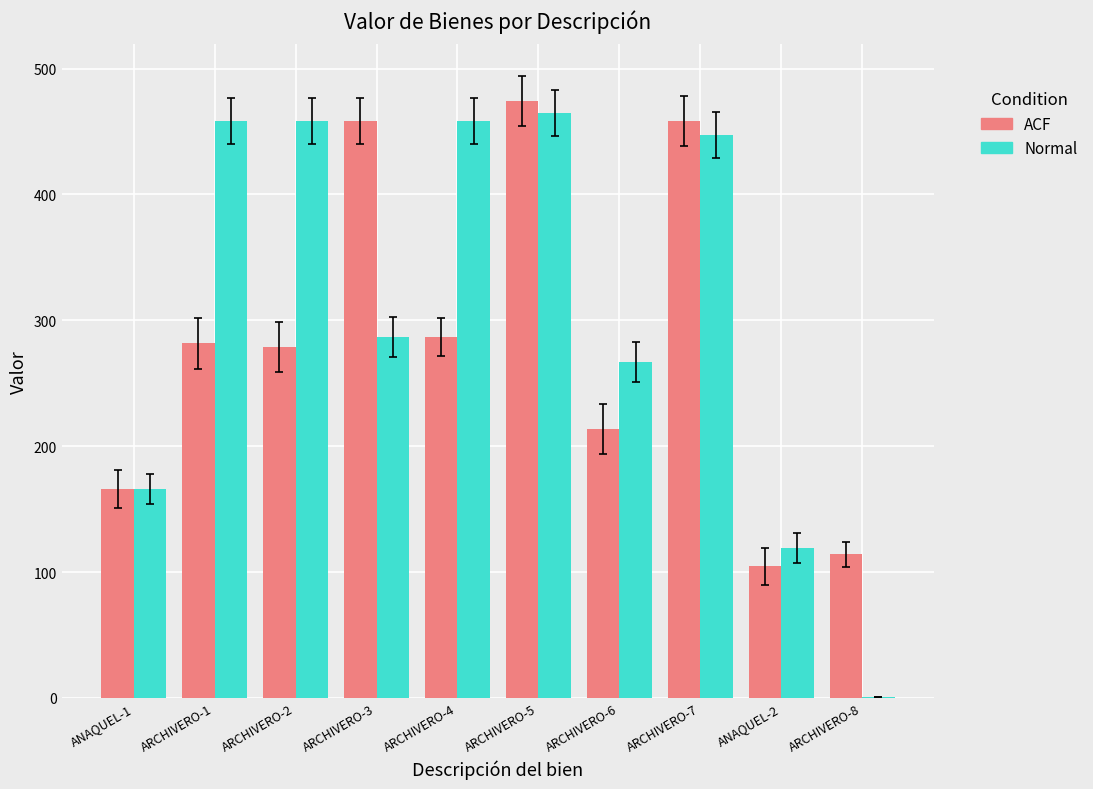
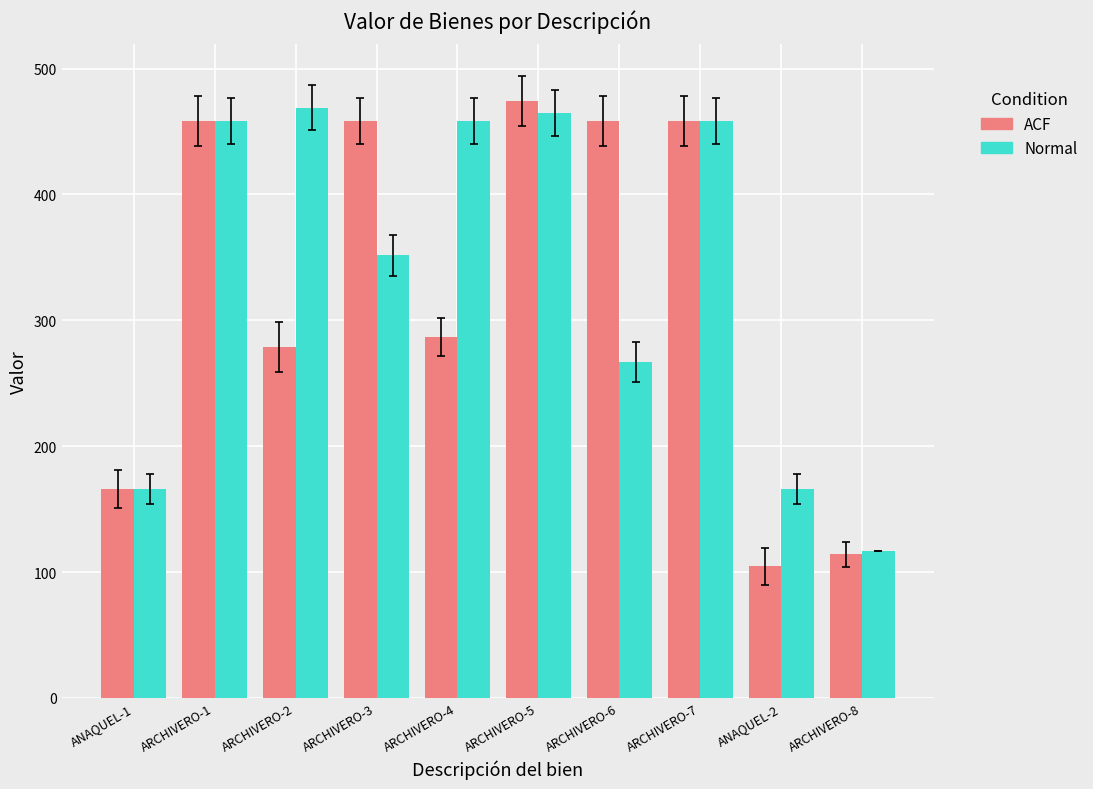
  {
    "ACF": {
      "ANAQUEL-1": 166,
-     "ARCHIVERO-1": 282,
+     "ARCHIVERO-1": 458,
      "ARCHIVERO-2": 279,
      "ARCHIVERO-3": 458,
      "ARCHIVERO-4": 287,
      "ARCHIVERO-5": 474,
-     "ARCHIVERO-6": 214,
+     "ARCHIVERO-6": 458,
      "ARCHIVERO-7": 458,
      "ANAQUEL-2": 105,
      "ARCHIVERO-8": 114
    },
    "Normal": {
      "ANAQUEL-1": 166,
      "ARCHIVERO-1": 458,
-     "ARCHIVERO-2": 458,
-     "ARCHIVERO-3": 287,
+     "ARCHIVERO-2": 469,
+     "ARCHIVERO-3": 352,
      "ARCHIVERO-4": 458,
      "ARCHIVERO-5": 465,
      "ARCHIVERO-6": 267,
-     "ARCHIVERO-7": 447,
-     "ANAQUEL-2": 119,
-     "ARCHIVERO-8": 1
+     "ARCHIVERO-7": 458,
+     "ANAQUEL-2": 166,
+     "ARCHIVERO-8": 117
    }
  }
